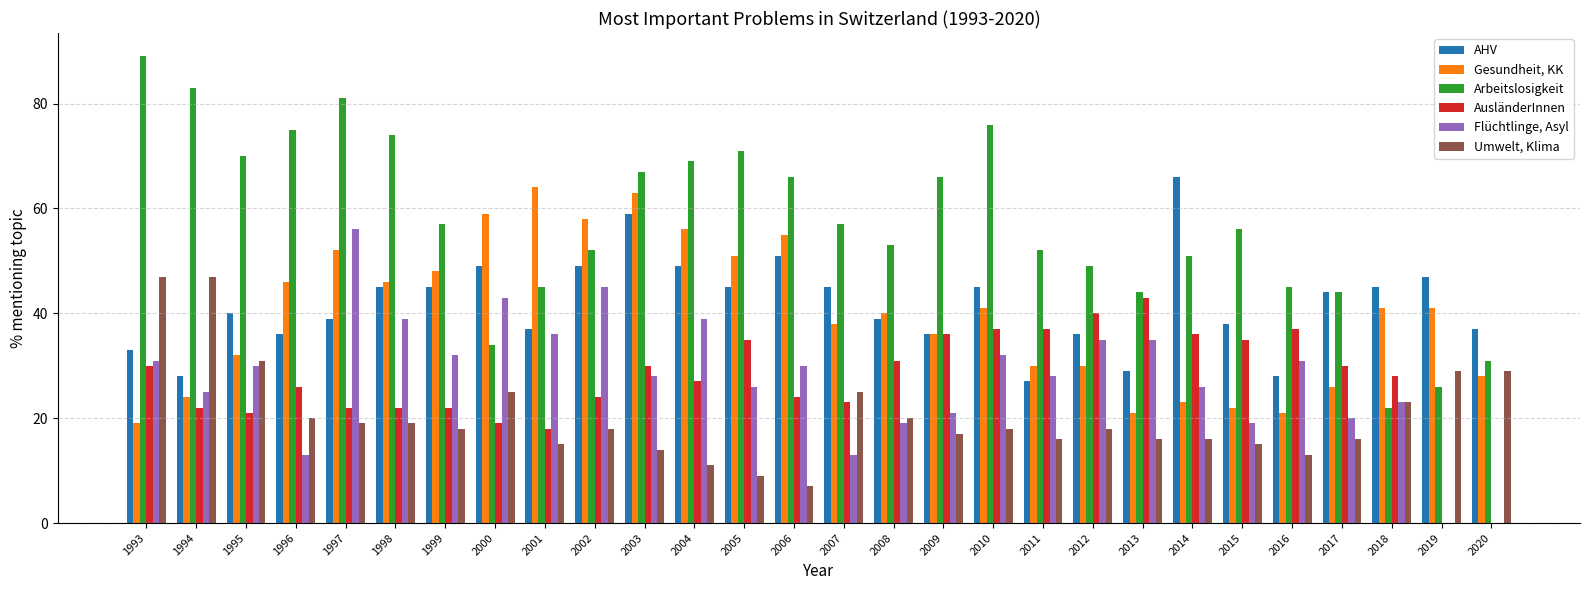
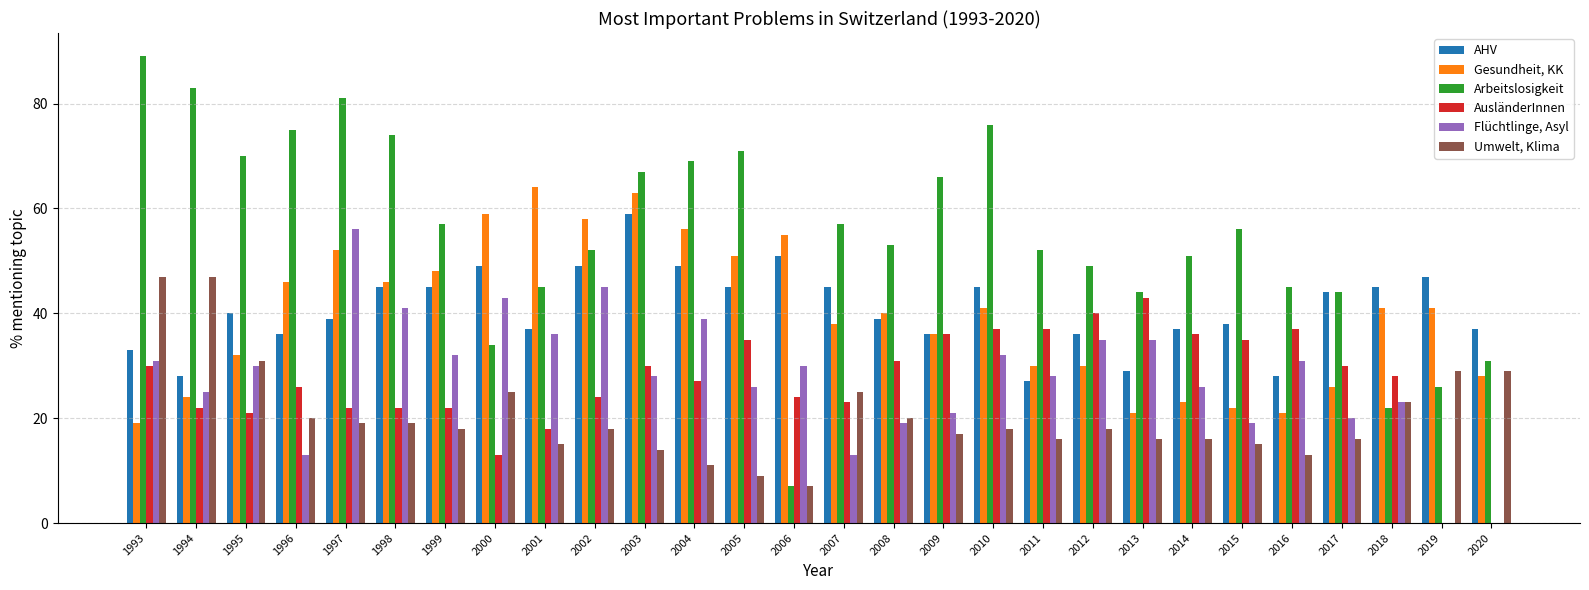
  {
    "AHV": {
      "1993": 33,
      "1994": 28,
      "1995": 40,
      "1996": 36,
      "1997": 39,
      "1998": 45,
      "1999": 45,
      "2000": 49,
      "2001": 37,
      "2002": 49,
      "2003": 59,
      "2004": 49,
      "2005": 45,
      "2006": 51,
      "2007": 45,
      "2008": 39,
      "2009": 36,
      "2010": 45,
      "2011": 27,
      "2012": 36,
      "2013": 29,
-     "2014": 66,
+     "2014": 37,
      "2015": 38,
      "2016": 28,
      "2017": 44,
      "2018": 45,
      "2019": 47,
      "2020": 37
    },
    "Gesundheit, KK": {
      "1993": 19,
      "1994": 24,
      "1995": 32,
      "1996": 46,
      "1997": 52,
      "1998": 46,
      "1999": 48,
      "2000": 59,
      "2001": 64,
      "2002": 58,
      "2003": 63,
      "2004": 56,
      "2005": 51,
      "2006": 55,
      "2007": 38,
      "2008": 40,
      "2009": 36,
      "2010": 41,
      "2011": 30,
      "2012": 30,
      "2013": 21,
      "2014": 23,
      "2015": 22,
      "2016": 21,
      "2017": 26,
      "2018": 41,
      "2019": 41,
      "2020": 28
    },
    "Arbeitslosigkeit": {
      "1993": 89,
      "1994": 83,
      "1995": 70,
      "1996": 75,
      "1997": 81,
      "1998": 74,
      "1999": 57,
      "2000": 34,
      "2001": 45,
      "2002": 52,
      "2003": 67,
      "2004": 69,
      "2005": 71,
-     "2006": 66,
+     "2006": 7,
      "2007": 57,
      "2008": 53,
      "2009": 66,
      "2010": 76,
      "2011": 52,
      "2012": 49,
      "2013": 44,
      "2014": 51,
      "2015": 56,
      "2016": 45,
      "2017": 44,
      "2018": 22,
      "2019": 26,
      "2020": 31
    },
    "AusländerInnen": {
      "1993": 30,
      "1994": 22,
      "1995": 21,
      "1996": 26,
      "1997": 22,
      "1998": 22,
      "1999": 22,
-     "2000": 19,
+     "2000": 13,
      "2001": 18,
      "2002": 24,
      "2003": 30,
      "2004": 27,
      "2005": 35,
      "2006": 24,
      "2007": 23,
      "2008": 31,
      "2009": 36,
      "2010": 37,
      "2011": 37,
      "2012": 40,
      "2013": 43,
      "2014": 36,
      "2015": 35,
      "2016": 37,
      "2017": 30,
      "2018": 28,
      "2019": 0,
      "2020": 0
    },
    "Flüchtlinge, Asyl": {
      "1993": 31,
      "1994": 25,
      "1995": 30,
      "1996": 13,
      "1997": 56,
-     "1998": 39,
+     "1998": 41,
      "1999": 32,
      "2000": 43,
      "2001": 36,
      "2002": 45,
      "2003": 28,
      "2004": 39,
      "2005": 26,
      "2006": 30,
      "2007": 13,
      "2008": 19,
      "2009": 21,
      "2010": 32,
      "2011": 28,
      "2012": 35,
      "2013": 35,
      "2014": 26,
      "2015": 19,
      "2016": 31,
      "2017": 20,
      "2018": 23,
      "2019": 0,
      "2020": 0
    },
    "Umwelt, Klima": {
      "1993": 47,
      "1994": 47,
      "1995": 31,
      "1996": 20,
      "1997": 19,
      "1998": 19,
      "1999": 18,
      "2000": 25,
      "2001": 15,
      "2002": 18,
      "2003": 14,
      "2004": 11,
      "2005": 9,
      "2006": 7,
      "2007": 25,
      "2008": 20,
      "2009": 17,
      "2010": 18,
      "2011": 16,
      "2012": 18,
      "2013": 16,
      "2014": 16,
      "2015": 15,
      "2016": 13,
      "2017": 16,
      "2018": 23,
      "2019": 29,
      "2020": 29
    }
  }
